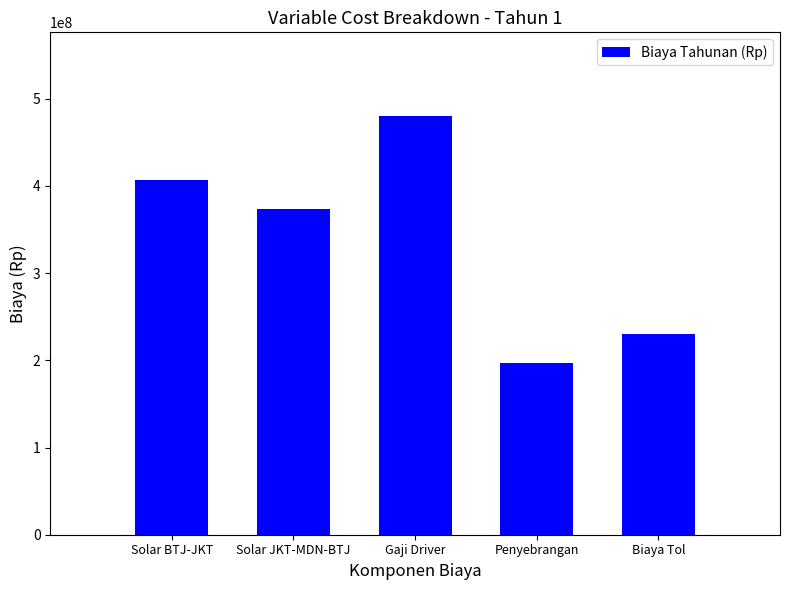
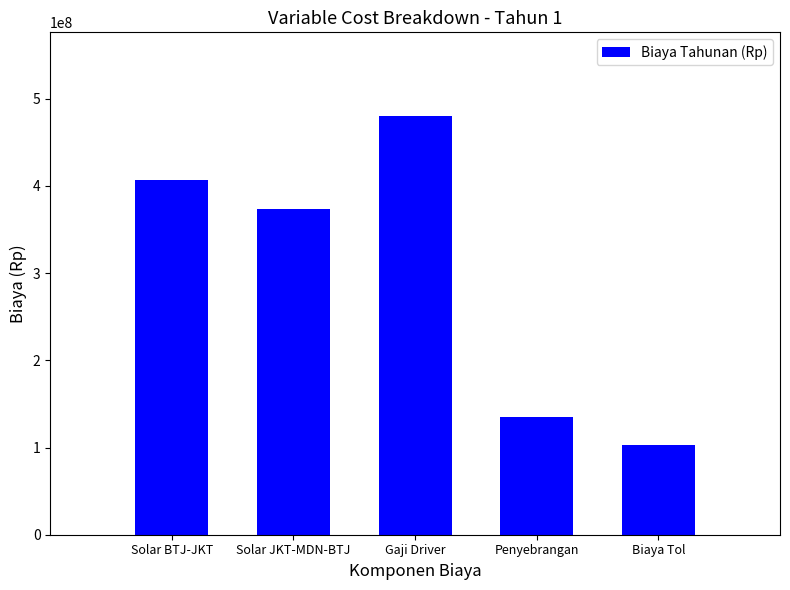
  {
    "Solar BTJ-JKT": 410000000,
    "Solar JKT-MDN-BTJ": 370000000,
    "Gaji Driver": 480000000,
-   "Penyebrangan": 200000000,
-   "Biaya Tol": 230000000
+   "Penyebrangan": 130000000,
+   "Biaya Tol": 100000000
  }
